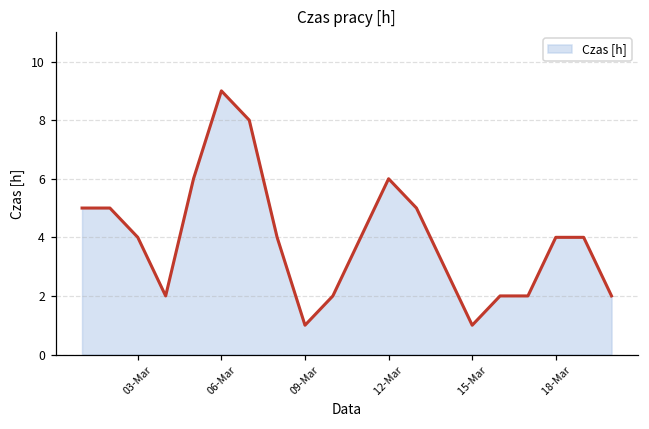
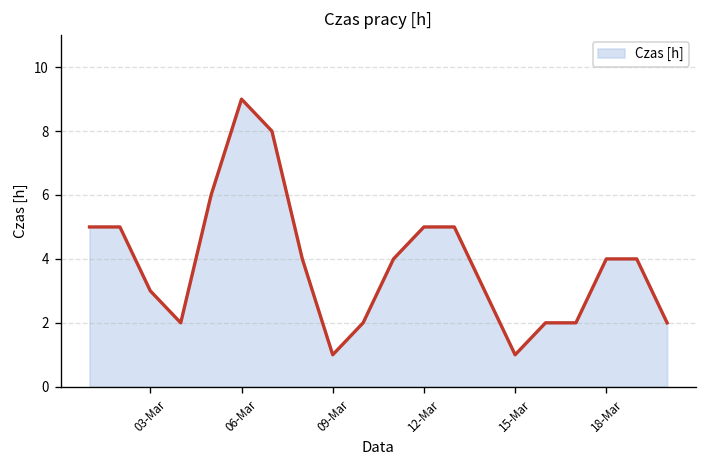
  {
-   "03-Mar": 4,
+   "03-Mar": 3,
    "06-Mar": 9,
    "09-Mar": 1,
-   "12-Mar": 6,
+   "12-Mar": 5,
    "15-Mar": 1,
    "18-Mar": 4
  }
